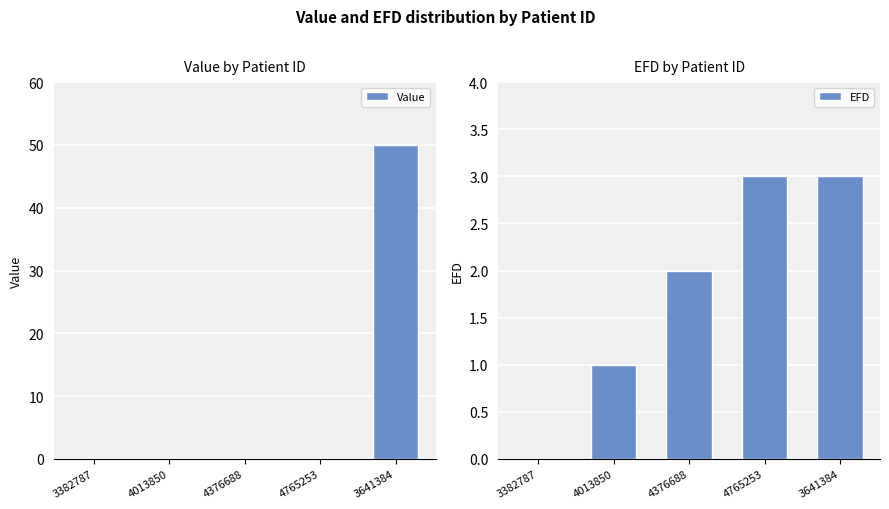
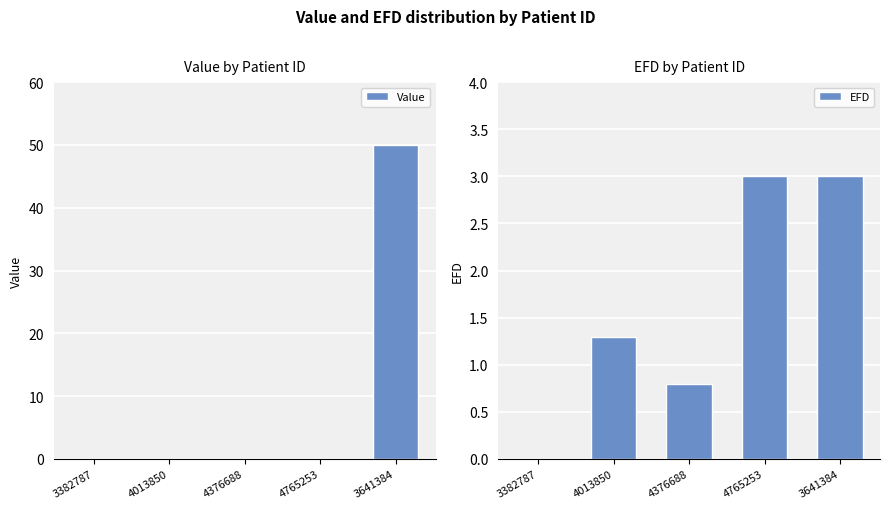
  {
    "Value by Patient ID": {
      "3382787": 0,
      "3641384": 50
    },
    "EFD by Patient ID": {
      "3382787": 0.0,
-     "4013850": 1.0,
-     "4376688": 2.0,
+     "4013850": 1.3,
+     "4376688": 0.8,
      "4765253": 3.0,
      "3641384": 3.0
    }
  }
